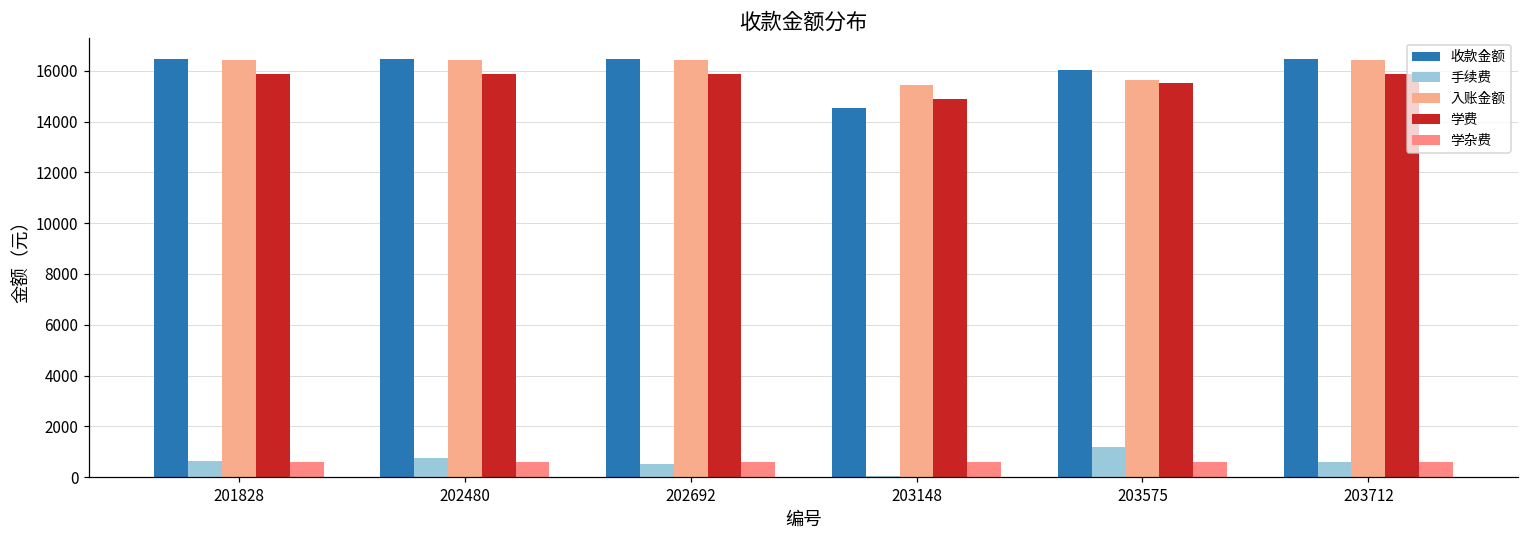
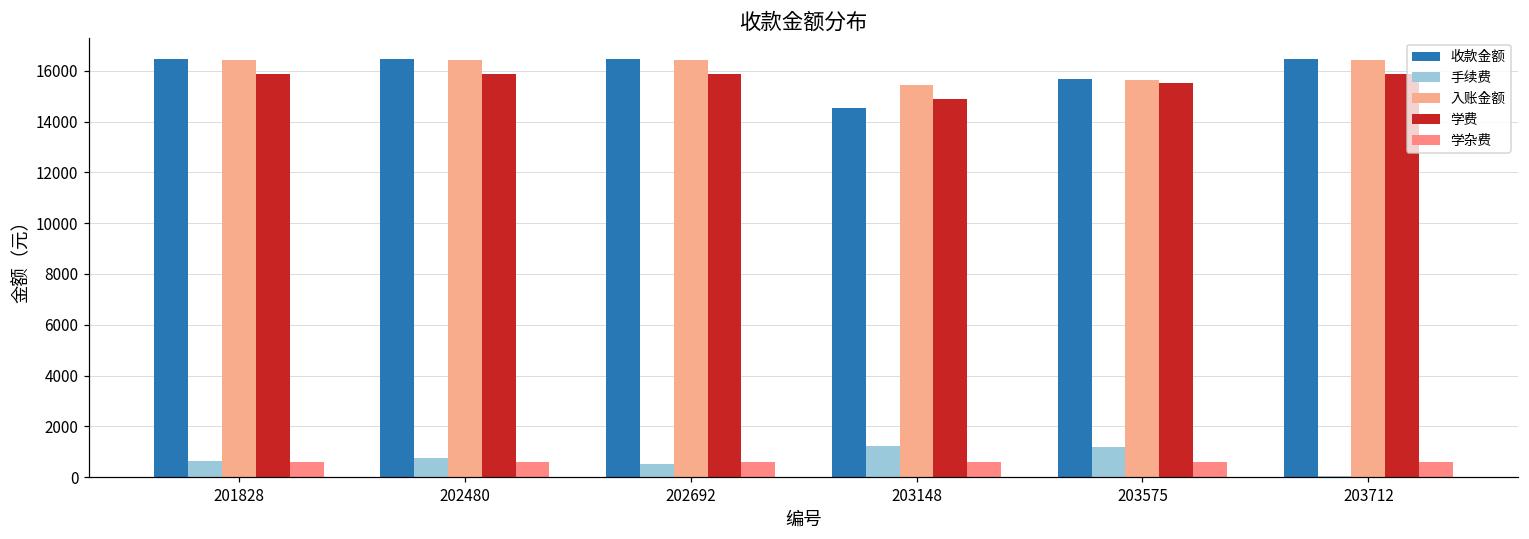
  {
    "收款金额": {
      "201828": 16500,
      "202480": 16500,
      "202692": 16500,
      "203148": 14500,
-     "203575": 16000,
+     "203575": 15700,
      "203712": 16500
    },
    "手续费": {
      "201828": 600,
      "202480": 800,
      "202692": 500,
-     "203148": 0,
+     "203148": 1200,
      "203575": 1200,
-     "203712": 600
+     "203712": 0
    },
    "学费": {
      "201828": 15900,
      "202480": 15900,
      "202692": 15900,
      "203148": 14900,
      "203575": 15500,
      "203712": 15900
    }
  }
